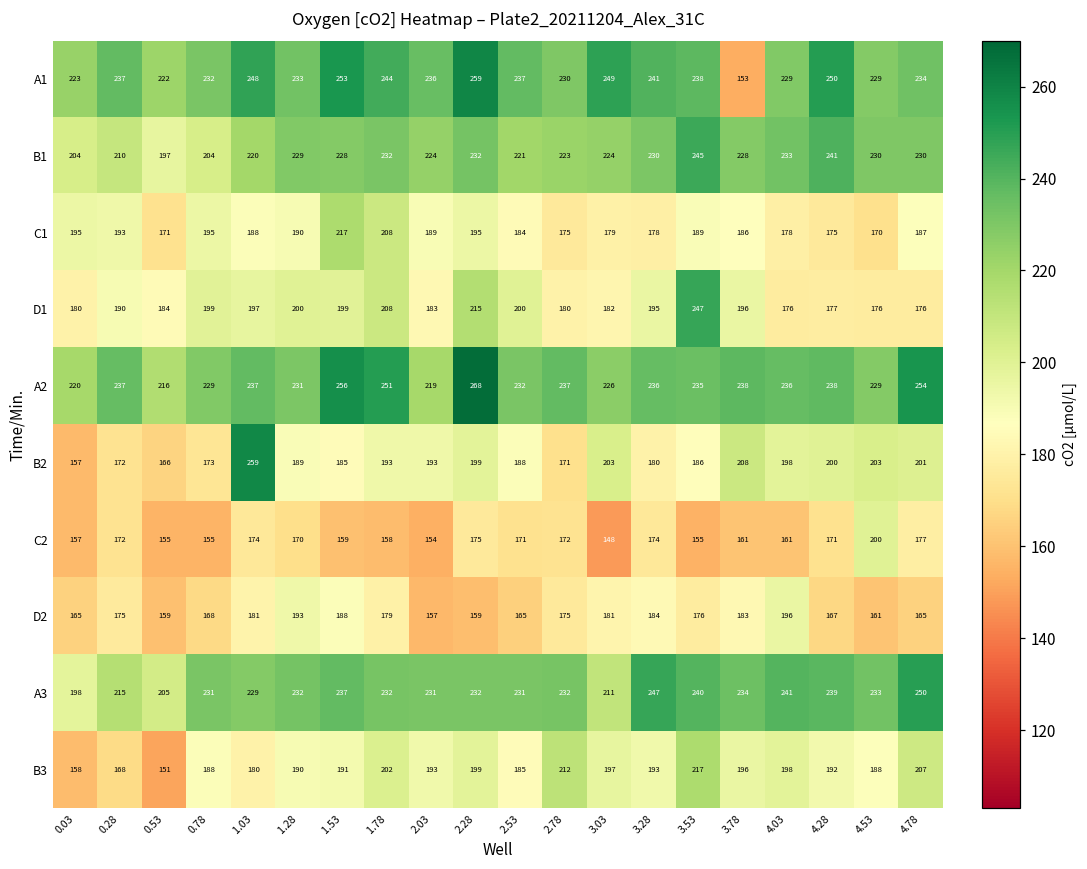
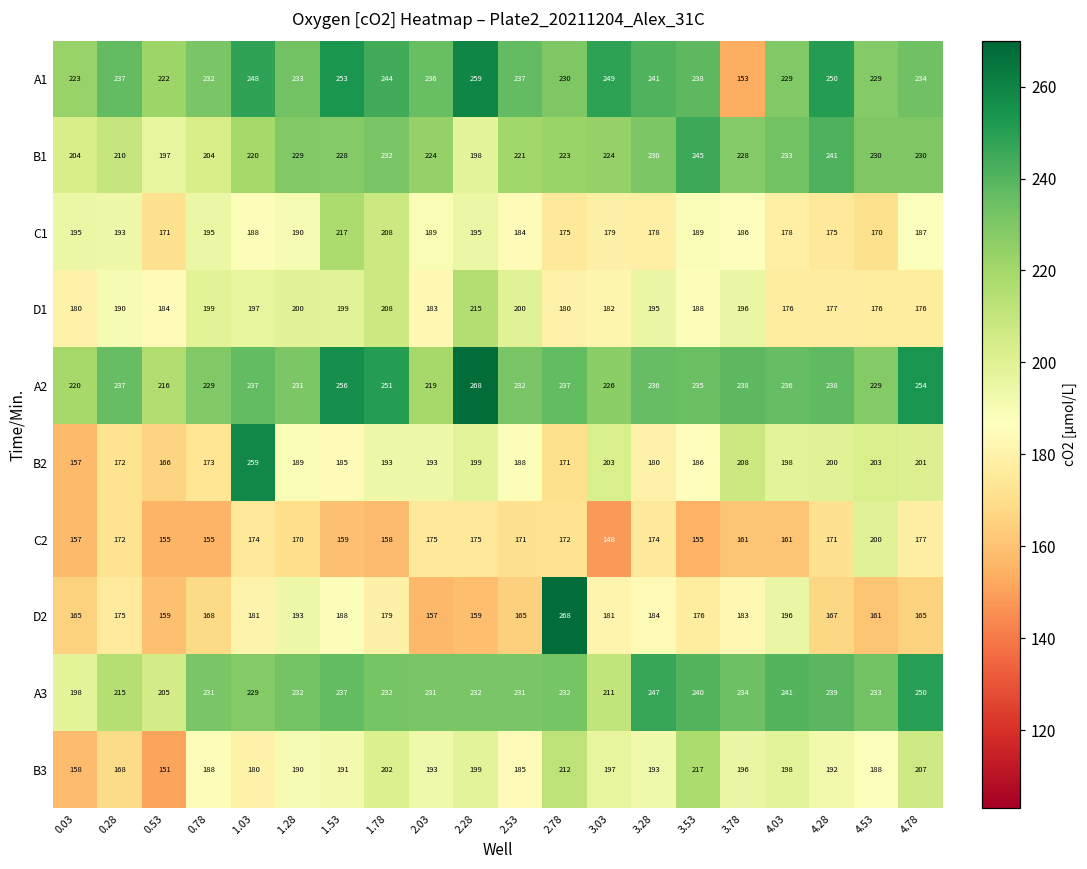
  {
    "A1": {
      "0.03": 223,
      "0.28": 237,
      "0.53": 222,
      "0.78": 232,
      "1.03": 248,
      "1.28": 233,
      "1.53": 253,
      "1.78": 244,
      "2.03": 236,
      "2.28": 259,
      "2.53": 237,
      "2.78": 230,
      "3.03": 249,
      "3.28": 241,
      "3.53": 238,
      "3.78": 153,
      "4.03": 229,
      "4.28": 250,
      "4.53": 229,
      "4.78": 234
    },
    "B1": {
      "0.03": 204,
      "0.28": 210,
      "0.53": 197,
      "0.78": 204,
      "1.03": 220,
      "1.28": 229,
      "1.53": 228,
      "1.78": 232,
      "2.03": 224,
-     "2.28": 232,
+     "2.28": 198,
      "2.53": 221,
      "2.78": 223,
      "3.03": 224,
      "3.28": 230,
      "3.53": 245,
      "3.78": 228,
      "4.03": 233,
      "4.28": 241,
      "4.53": 230,
      "4.78": 230
    },
    "C1": {
      "0.03": 195,
      "0.28": 193,
      "0.53": 171,
      "0.78": 195,
      "1.03": 188,
      "1.28": 190,
      "1.53": 217,
      "1.78": 208,
      "2.03": 189,
      "2.28": 195,
      "2.53": 184,
      "2.78": 175,
      "3.03": 179,
      "3.28": 178,
      "3.53": 189,
      "3.78": 186,
      "4.03": 178,
      "4.28": 175,
      "4.53": 170,
      "4.78": 187
    },
    "D1": {
      "0.03": 180,
      "0.28": 190,
      "0.53": 184,
      "0.78": 199,
      "1.03": 197,
      "1.28": 200,
      "1.53": 199,
      "1.78": 208,
      "2.03": 183,
      "2.28": 215,
      "2.53": 200,
      "2.78": 180,
      "3.03": 182,
      "3.28": 195,
-     "3.53": 247,
+     "3.53": 188,
      "3.78": 196,
      "4.03": 176,
      "4.28": 177,
      "4.53": 176,
      "4.78": 176
    },
    "A2": {
      "0.03": 220,
      "0.28": 237,
      "0.53": 216,
      "0.78": 229,
      "1.03": 237,
      "1.28": 231,
      "1.53": 256,
      "1.78": 251,
      "2.03": 219,
      "2.28": 268,
      "2.53": 232,
      "2.78": 237,
      "3.03": 226,
      "3.28": 236,
      "3.53": 235,
      "3.78": 238,
      "4.03": 236,
      "4.28": 238,
      "4.53": 229,
      "4.78": 254
    },
    "B2": {
      "0.03": 157,
      "0.28": 172,
      "0.53": 166,
      "0.78": 173,
      "1.03": 259,
      "1.28": 189,
      "1.53": 185,
      "1.78": 193,
      "2.03": 193,
      "2.28": 199,
      "2.53": 188,
      "2.78": 171,
      "3.03": 203,
      "3.28": 180,
      "3.53": 186,
      "3.78": 208,
      "4.03": 198,
      "4.28": 200,
      "4.53": 203,
      "4.78": 201
    },
    "C2": {
      "0.03": 157,
      "0.28": 172,
      "0.53": 155,
      "0.78": 155,
      "1.03": 174,
      "1.28": 170,
      "1.53": 159,
      "1.78": 158,
-     "2.03": 154,
+     "2.03": 175,
      "2.28": 175,
      "2.53": 171,
      "2.78": 172,
      "3.03": 148,
      "3.28": 174,
      "3.53": 155,
      "3.78": 161,
      "4.03": 161,
      "4.28": 171,
      "4.53": 200,
      "4.78": 177
    },
    "D2": {
      "0.03": 165,
      "0.28": 175,
      "0.53": 159,
      "0.78": 168,
      "1.03": 181,
      "1.28": 193,
      "1.53": 188,
      "1.78": 179,
      "2.03": 157,
      "2.28": 159,
      "2.53": 165,
-     "2.78": 175,
+     "2.78": 268,
      "3.03": 181,
      "3.28": 184,
      "3.53": 176,
      "3.78": 183,
      "4.03": 196,
      "4.28": 167,
      "4.53": 161,
      "4.78": 165
    },
    "A3": {
      "0.03": 198,
      "0.28": 215,
      "0.53": 205,
      "0.78": 231,
      "1.03": 229,
      "1.28": 232,
      "1.53": 237,
      "1.78": 232,
      "2.03": 231,
      "2.28": 232,
      "2.53": 231,
      "2.78": 232,
      "3.03": 211,
      "3.28": 247,
      "3.53": 240,
      "3.78": 234,
      "4.03": 241,
      "4.28": 239,
      "4.53": 233,
      "4.78": 250
    },
    "B3": {
      "0.03": 158,
      "0.28": 168,
      "0.53": 151,
      "0.78": 188,
      "1.03": 180,
      "1.28": 190,
      "1.53": 191,
      "1.78": 202,
      "2.03": 193,
      "2.28": 199,
      "2.53": 185,
      "2.78": 212,
      "3.03": 197,
      "3.28": 193,
      "3.53": 217,
      "3.78": 196,
      "4.03": 198,
      "4.28": 192,
      "4.53": 188,
      "4.78": 207
    }
  }
